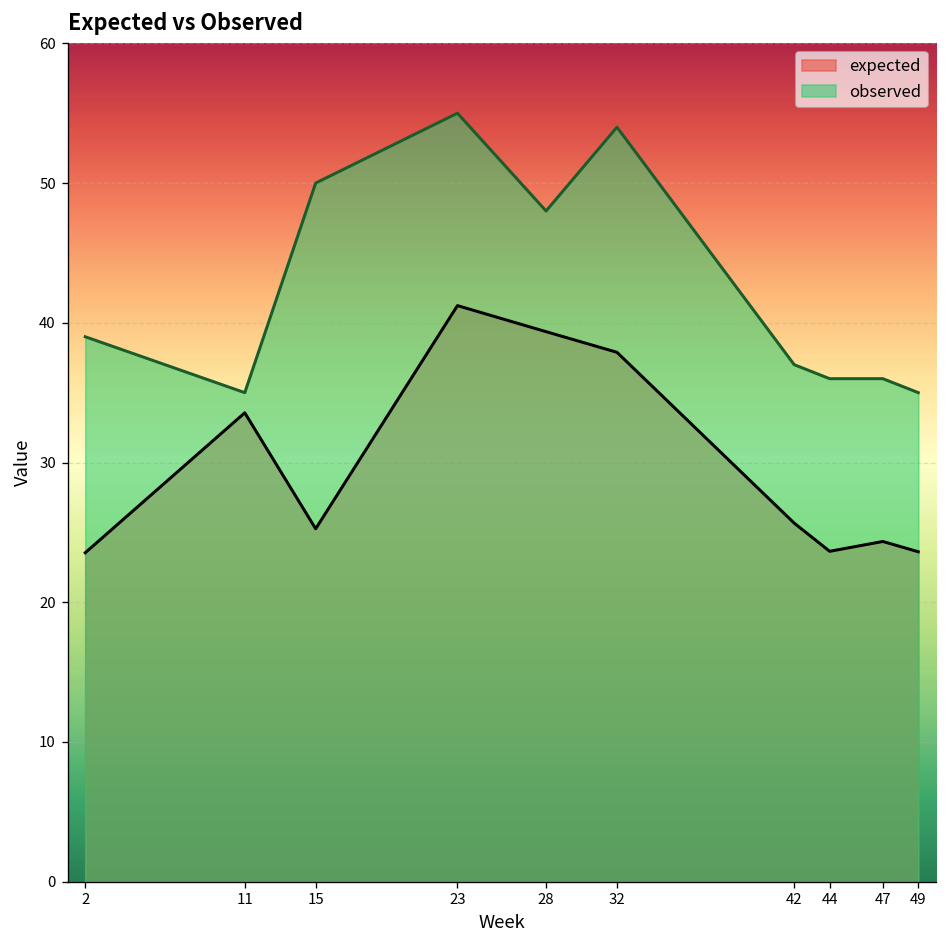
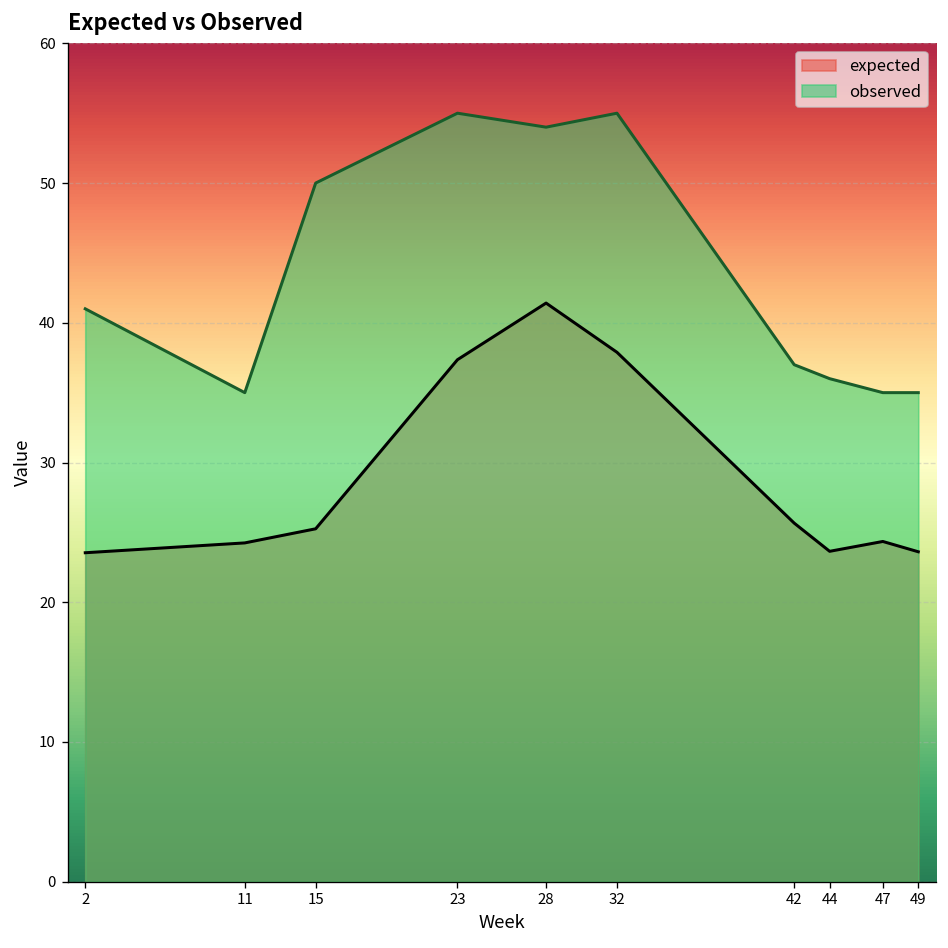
  {
    "expected": {
      "2": 23.5,
-     "11": 33.6,
+     "11": 24.2,
      "15": 25.3,
-     "23": 41.2,
-     "28": 39.4,
+     "23": 37.4,
+     "28": 41.4,
      "32": 37.9,
      "42": 25.7,
      "44": 23.6,
      "47": 24.3,
      "49": 23.6
    },
    "observed": {
-     "2": 39,
+     "2": 41,
      "11": 35,
      "15": 50,
      "23": 55,
-     "28": 48,
-     "32": 54,
+     "28": 54,
+     "32": 55,
      "42": 37,
      "44": 36,
-     "47": 36,
+     "47": 35,
      "49": 35
    }
  }
